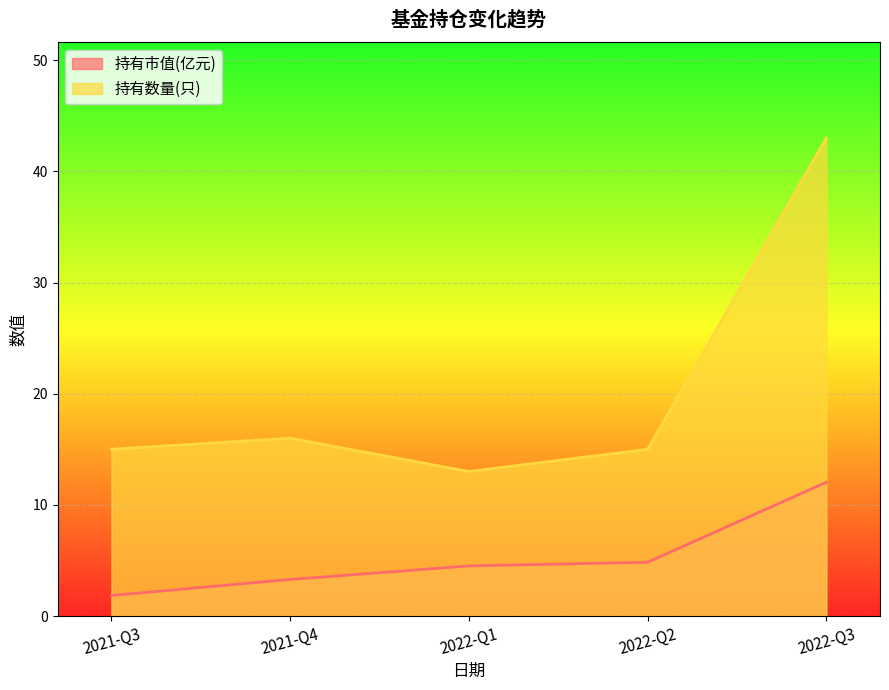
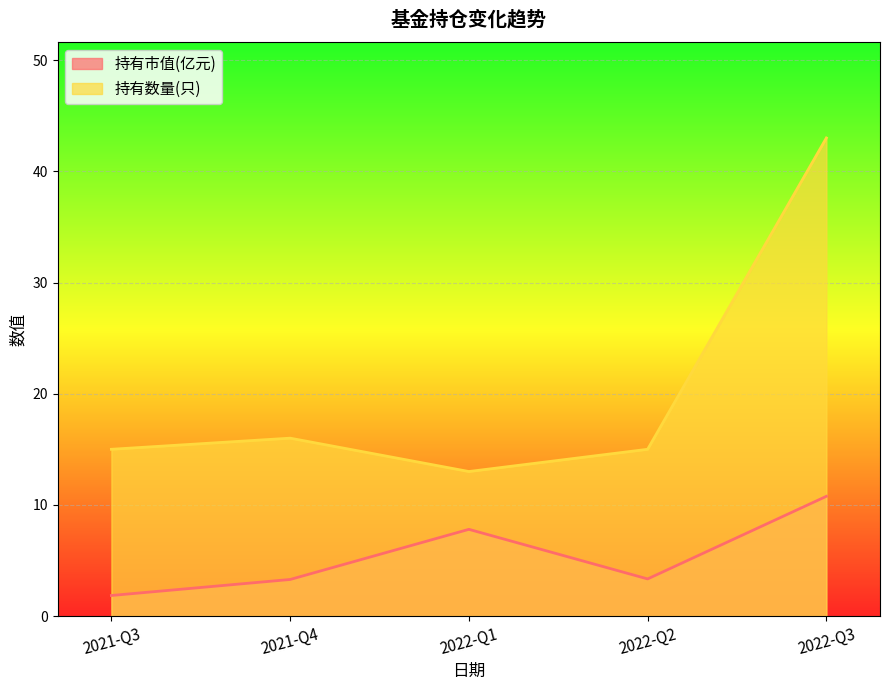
  {
    "持有市值(亿元)": {
      "2021-Q3": 1.9,
      "2021-Q4": 3.3,
-     "2022-Q1": 4.5,
-     "2022-Q2": 4.8,
-     "2022-Q3": 12.0
+     "2022-Q1": 7.8,
+     "2022-Q2": 3.3,
+     "2022-Q3": 10.8
    },
    "持有数量(只)": {
      "2021-Q3": 15.0,
      "2021-Q4": 16.0,
      "2022-Q1": 13.0,
      "2022-Q2": 15.0,
      "2022-Q3": 43.0
    }
  }
